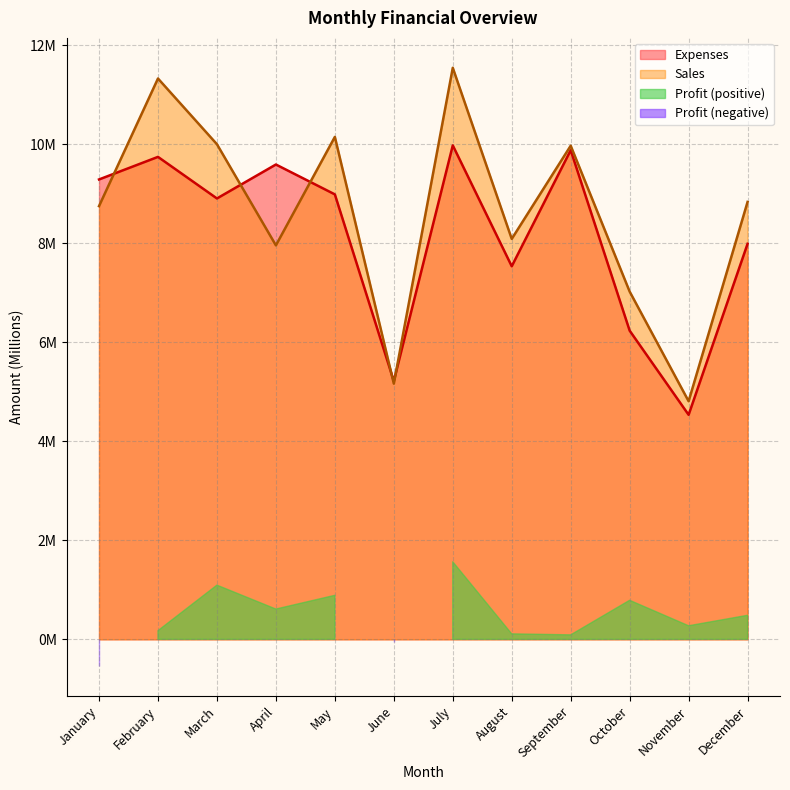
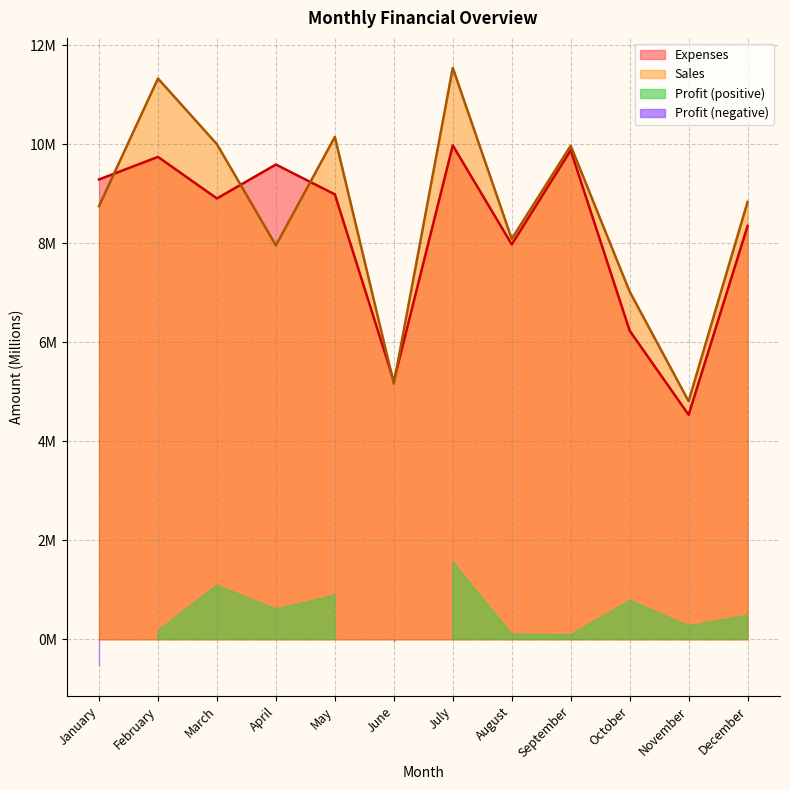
  {
    "Expenses": {
      "January": 9300000,
      "February": 9700000,
      "March": 8900000,
      "April": 9600000,
      "May": 9000000,
      "July": 10000000,
-     "August": 7500000,
+     "August": 8000000,
      "September": 9900000,
      "October": 6200000,
      "November": 4500000,
-     "December": 8000000
+     "December": 8300000
    },
    "Sales": {
      "January": 8800000,
      "February": 11300000,
      "March": 10000000,
      "April": 8000000,
      "May": 10100000,
      "July": 11500000,
      "August": 8100000,
      "September": 10000000,
      "October": 7000000,
      "November": 4800000,
      "December": 8800000
    }
  }
